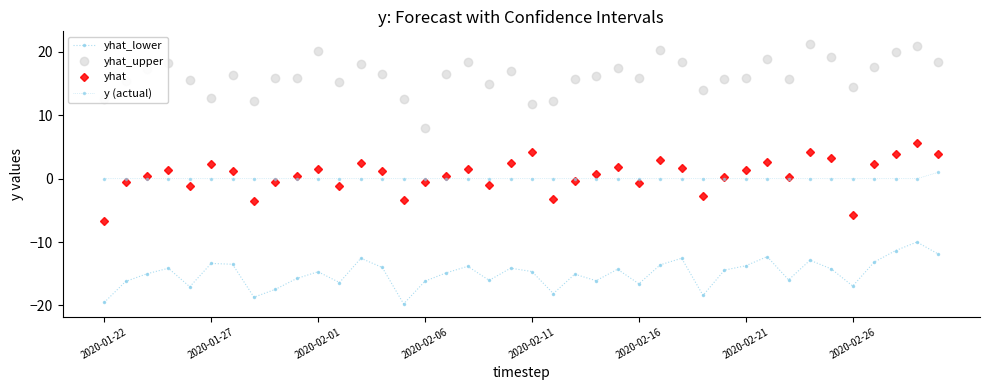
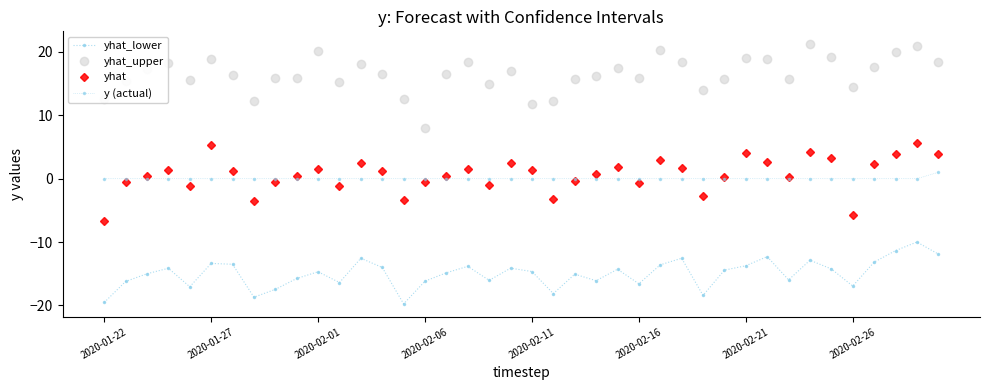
  {
    "yhat_upper": {
-     "2020-01-27": 13,
+     "2020-01-27": 19,
      "2020-02-01": 20,
      "2020-02-06": 8,
      "2020-02-11": 12,
      "2020-02-16": 16,
-     "2020-02-21": 16,
+     "2020-02-21": 19,
      "2020-02-26": 14
    },
    "yhat": {
      "2020-01-22": -7,
-     "2020-01-27": 2,
+     "2020-01-27": 5,
      "2020-02-01": 1,
      "2020-02-06": -1,
-     "2020-02-11": 4,
+     "2020-02-11": 1,
      "2020-02-16": -1,
-     "2020-02-21": 1,
+     "2020-02-21": 4,
      "2020-02-26": -6
    }
  }
